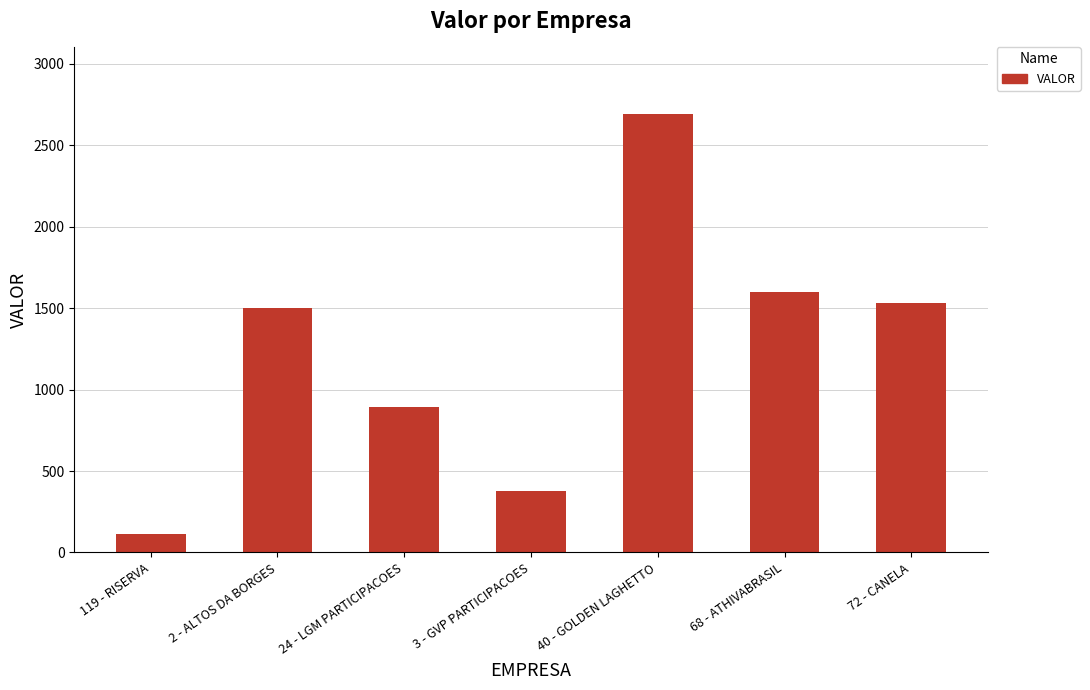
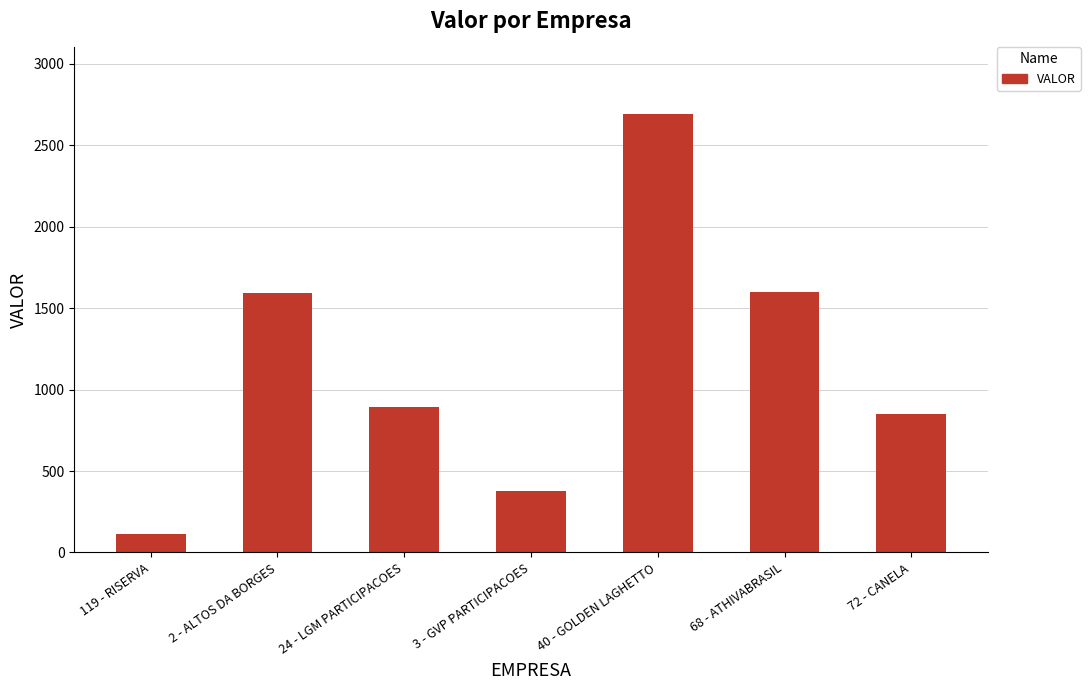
  {
    "119 - RISERVA": 110,
-   "2 - ALTOS DA BORGES": 1500,
+   "2 - ALTOS DA BORGES": 1590,
    "24 - LGM PARTICIPACOES": 890,
    "3 - GVP PARTICIPACOES": 380,
    "40 - GOLDEN LAGHETTO": 2690,
    "68 - ATHIVABRASIL": 1600,
-   "72 - CANELA": 1530
+   "72 - CANELA": 850
  }
